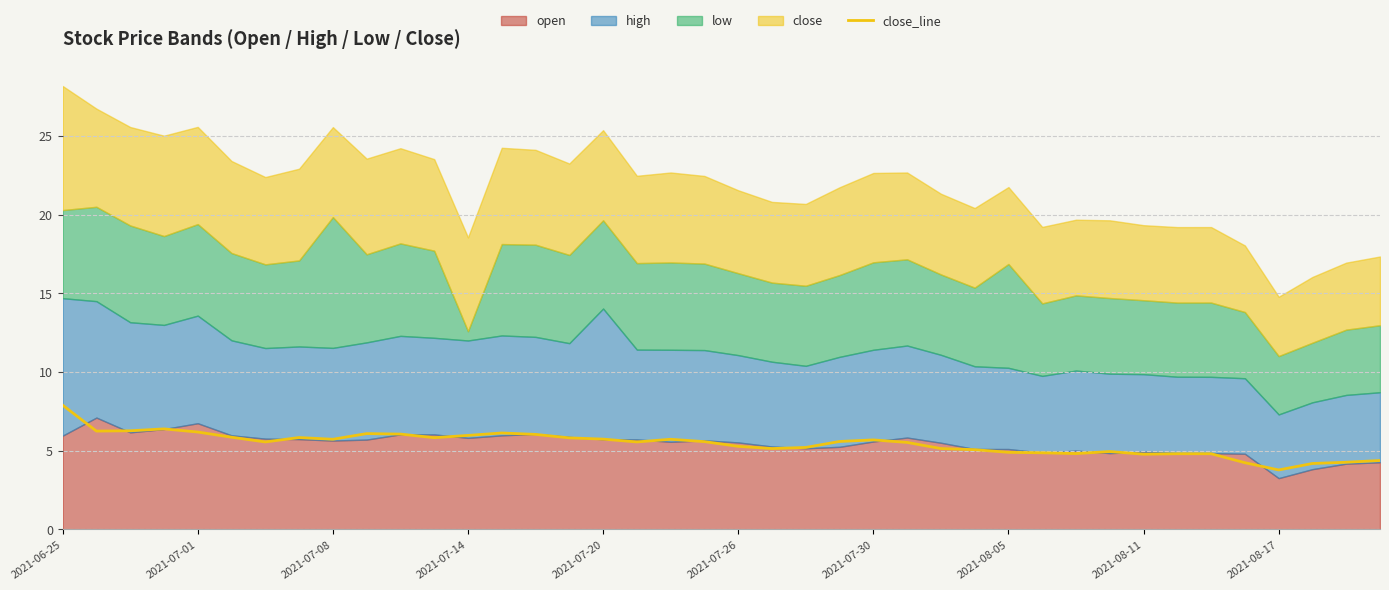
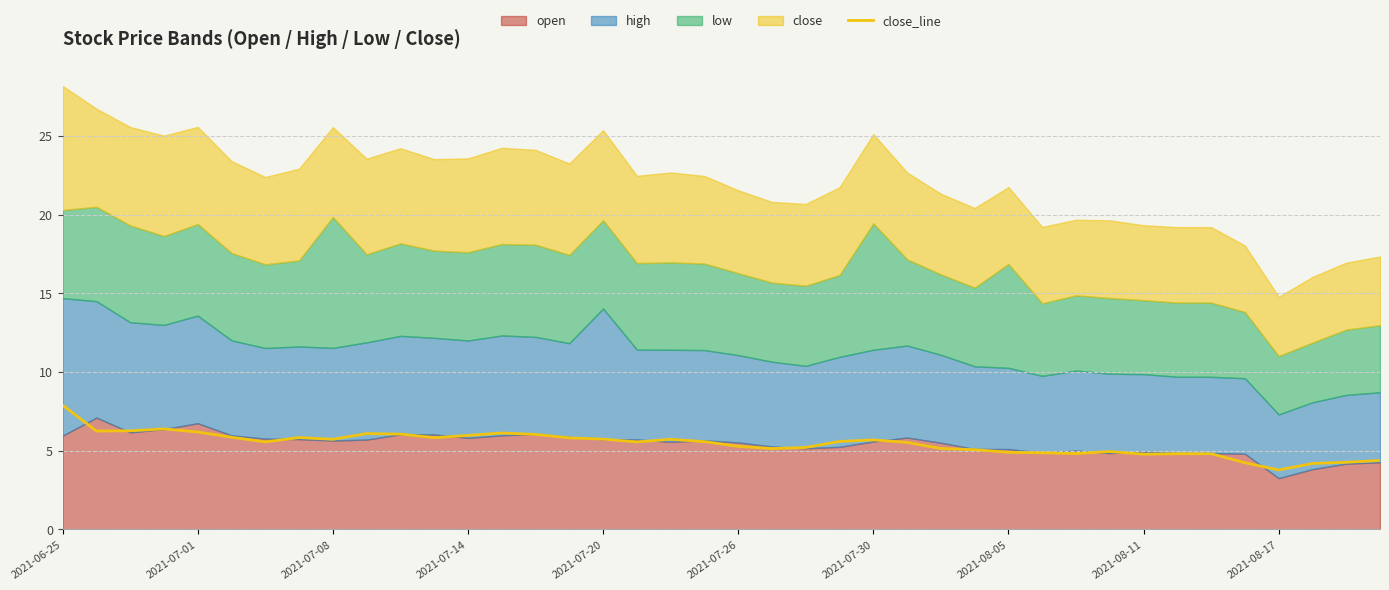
  {
    "open": {
      "2021-06-25": 6.0,
      "2021-07-01": 6.7,
      "2021-07-26": 5.5,
      "2021-08-05": 5.1,
      "2021-08-11": 4.9,
      "2021-08-17": 3.3
    },
    "high": {
      "2021-06-25": 8.7,
      "2021-07-01": 6.8,
      "2021-07-08": 5.9,
      "2021-07-14": 6.2,
      "2021-07-20": 8.3,
      "2021-07-26": 5.6,
      "2021-07-30": 5.8,
      "2021-08-05": 5.2,
      "2021-08-11": 4.9,
      "2021-08-17": 4.1
    },
    "low": {
      "2021-06-25": 5.6,
      "2021-07-01": 5.8,
      "2021-07-08": 8.3,
-     "2021-07-14": 0.6,
+     "2021-07-14": 5.6,
      "2021-07-20": 5.6,
      "2021-07-26": 5.2,
-     "2021-07-30": 5.6,
+     "2021-07-30": 8.0,
      "2021-08-05": 6.6,
      "2021-08-11": 4.7,
      "2021-08-17": 3.7
    }
  }
